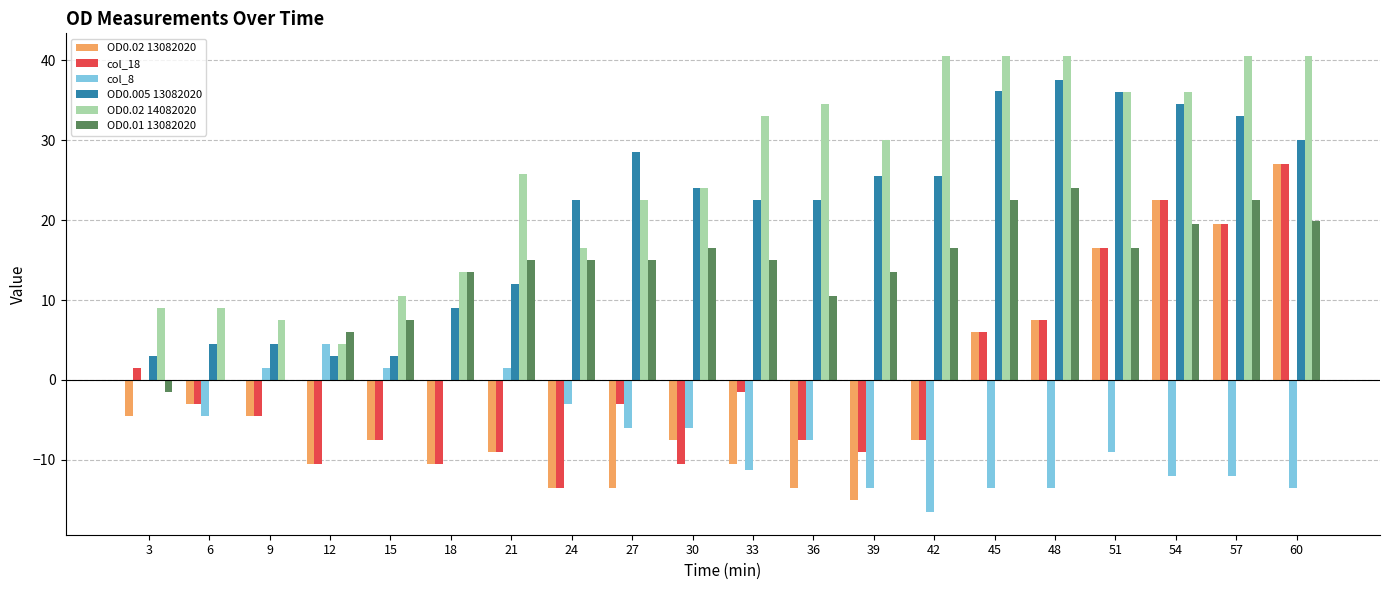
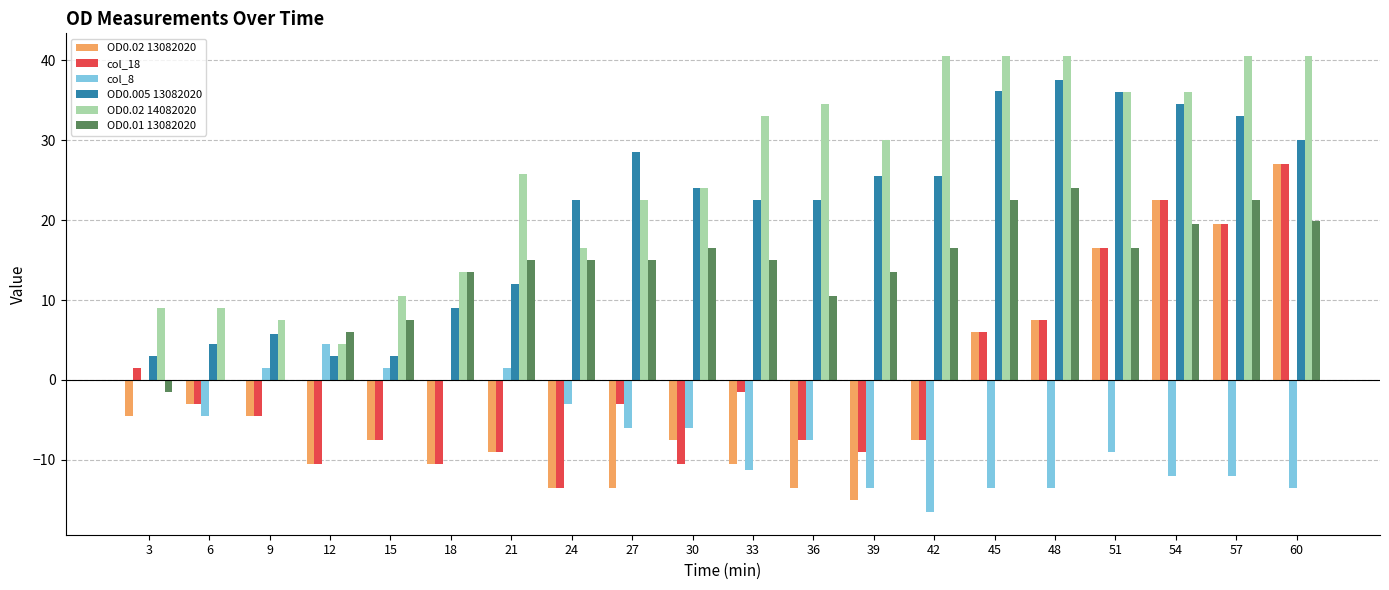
  {
    "OD0.02 13082020": {
      "3": -5,
      "6": -3,
      "9": -5,
      "12": -11,
      "15": -8,
      "18": -11,
      "21": -9,
      "24": -14,
      "27": -14,
      "30": -8,
      "33": -11,
      "36": -14,
      "39": -15,
      "42": -8,
      "45": 6,
      "48": 8,
      "51": 17,
      "54": 23,
      "57": 20,
      "60": 27
    },
    "col_18": {
      "3": 2,
      "6": -3,
      "9": -5,
      "12": -11,
      "15": -8,
      "18": -11,
      "21": -9,
      "24": -14,
      "27": -3,
      "30": -11,
      "33": -2,
      "36": -8,
      "39": -9,
      "42": -8,
      "45": 6,
      "48": 8,
      "51": 17,
      "54": 23,
      "57": 20,
      "60": 27
    },
    "col_8": {
      "3": 0,
      "6": -5,
      "9": 2,
      "12": 5,
      "15": 2,
      "18": 0,
      "21": 2,
      "24": -3,
      "27": -6,
      "30": -6,
      "33": -11,
      "36": -8,
      "39": -14,
      "42": -17,
      "45": -14,
      "48": -14,
      "51": -9,
      "54": -12,
      "57": -12,
      "60": -14
    },
    "OD0.005 13082020": {
      "3": 3,
      "6": 5,
-     "9": 5,
+     "9": 6,
      "12": 3,
      "15": 3,
      "18": 9,
      "21": 12,
      "24": 23,
      "27": 29,
      "30": 24,
      "33": 23,
      "36": 23,
      "39": 26,
      "42": 26,
      "45": 36,
      "48": 38,
      "51": 36,
      "54": 35,
      "57": 33,
      "60": 30
    },
    "OD0.02 14082020": {
      "3": 9,
      "6": 9,
      "9": 8,
      "12": 5,
      "15": 11,
      "18": 14,
      "21": 26,
      "24": 17,
      "27": 23,
      "30": 24,
      "33": 33,
      "36": 35,
      "39": 30,
      "42": 41,
      "45": 41,
      "48": 41,
      "51": 36,
      "54": 36,
      "57": 41,
      "60": 41
    },
    "OD0.01 13082020": {
      "3": -2,
      "6": 0,
      "9": 0,
      "12": 6,
      "15": 8,
      "18": 14,
      "21": 15,
      "24": 15,
      "27": 15,
      "30": 17,
      "33": 15,
      "36": 11,
      "39": 14,
      "42": 17,
      "45": 23,
      "48": 24,
      "51": 17,
      "54": 20,
      "57": 23,
      "60": 20
    }
  }
